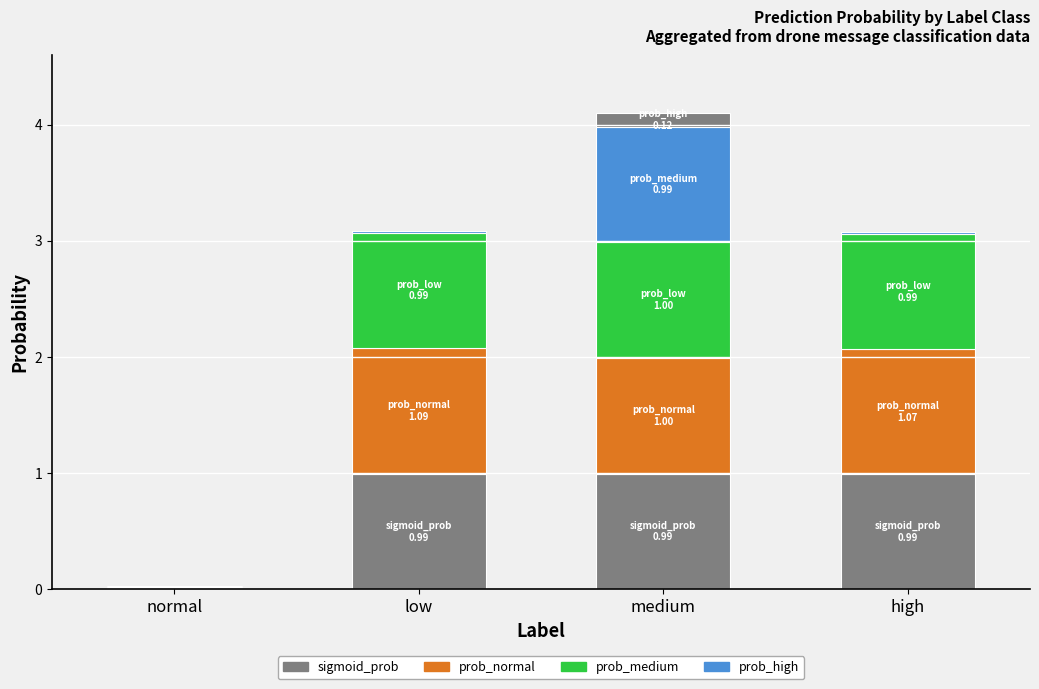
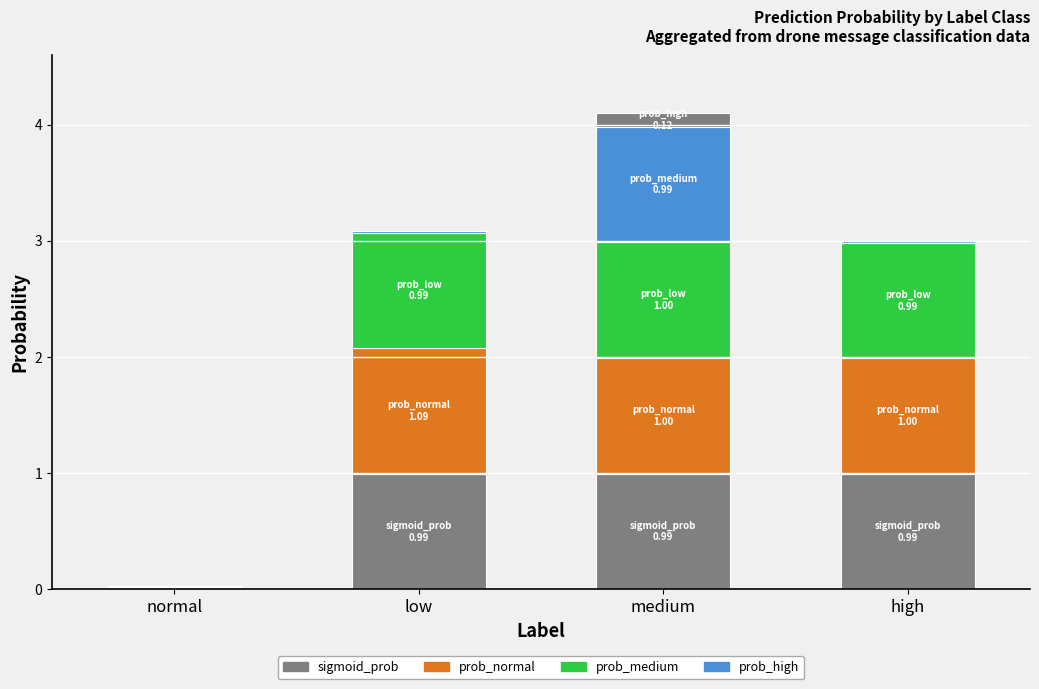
  {
    "prob_normal": {
      "low": 1.09,
      "medium": 1.00,
-     "high": 1.07
+     "high": 1.00
    }
  }
